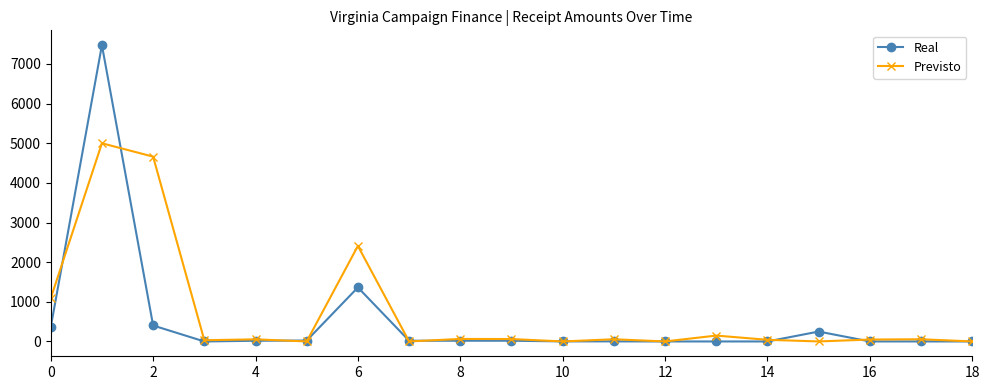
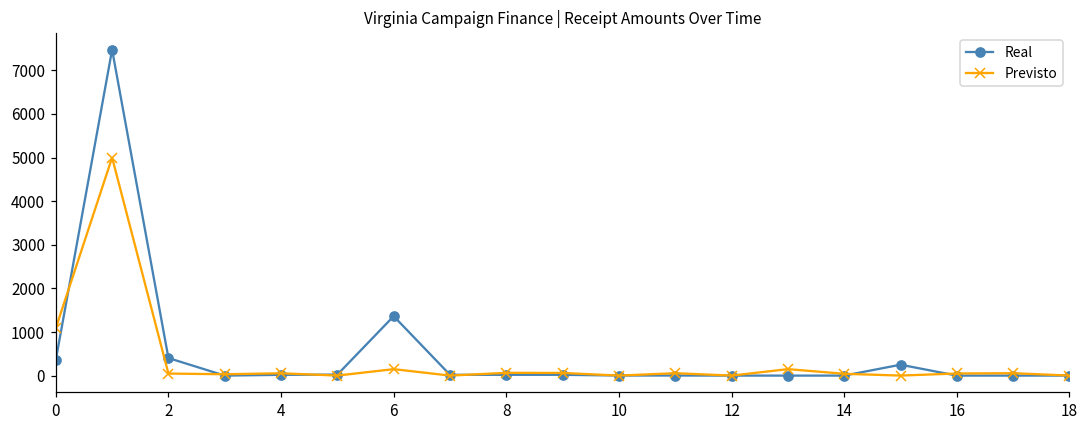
  {
    "Real": {
      "0": 400,
      "2": 400,
      "6": 1400
    },
    "Previsto": {
      "0": 1100,
-     "2": 4700,
-     "6": 2400
+     "2": 0,
+     "6": 100
    }
  }
